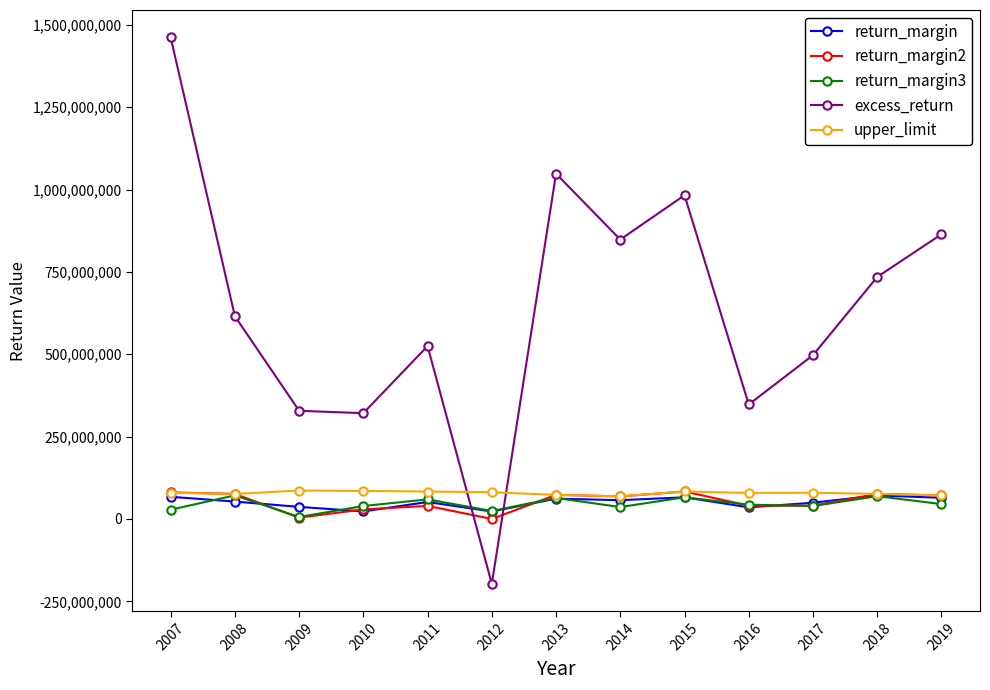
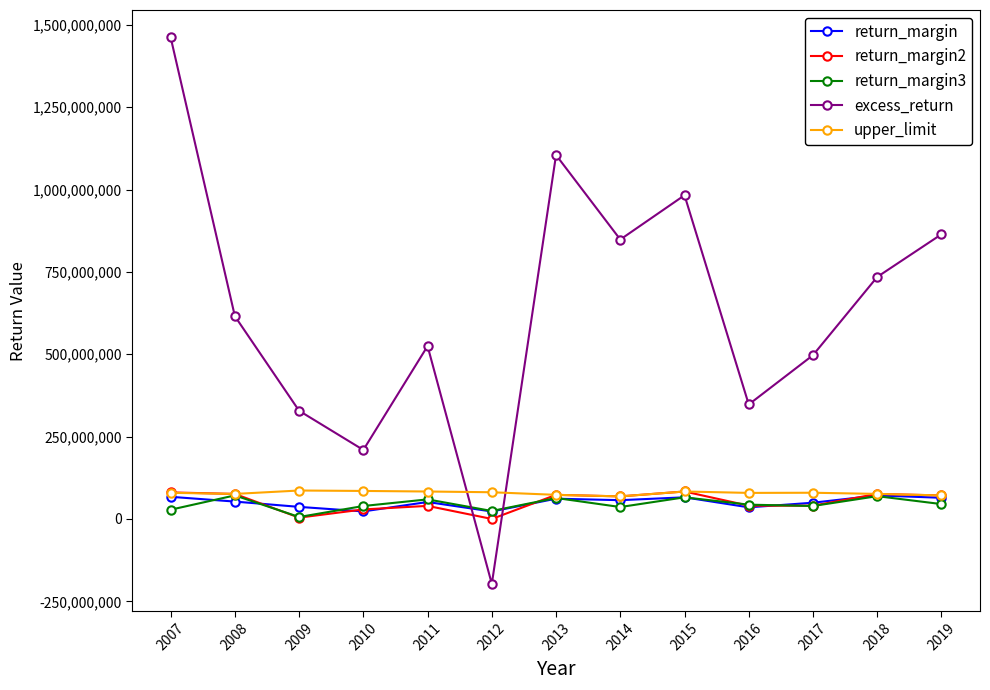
  {
    "return_margin": {
      "2007": "70,000,000",
      "2008": "50,000,000",
      "2009": "40,000,000",
      "2011": "50,000,000",
      "2014": "60,000,000",
      "2017": "50,000,000"
    },
    "return_margin2": {
      "2011": "40,000,000",
      "2012": "0"
    },
    "return_margin3": {
      "2007": "30,000,000",
      "2010": "40,000,000",
      "2011": "60,000,000",
      "2014": "40,000,000",
      "2019": "50,000,000"
    },
    "excess_return": {
      "2007": "1,460,000,000",
      "2008": "620,000,000",
      "2009": "330,000,000",
-     "2010": "320,000,000",
+     "2010": "210,000,000",
      "2011": "520,000,000",
      "2012": "-200,000,000",
-     "2013": "1,050,000,000",
+     "2013": "1,100,000,000",
      "2014": "850,000,000",
      "2015": "980,000,000",
      "2016": "350,000,000",
      "2017": "500,000,000",
      "2018": "730,000,000",
      "2019": "860,000,000"
    },
    "upper_limit": {
      "2009": "90,000,000",
      "2010": "90,000,000",
      "2011": "80,000,000",
      "2012": "80,000,000",
      "2016": "80,000,000",
      "2017": "80,000,000"
    }
  }
